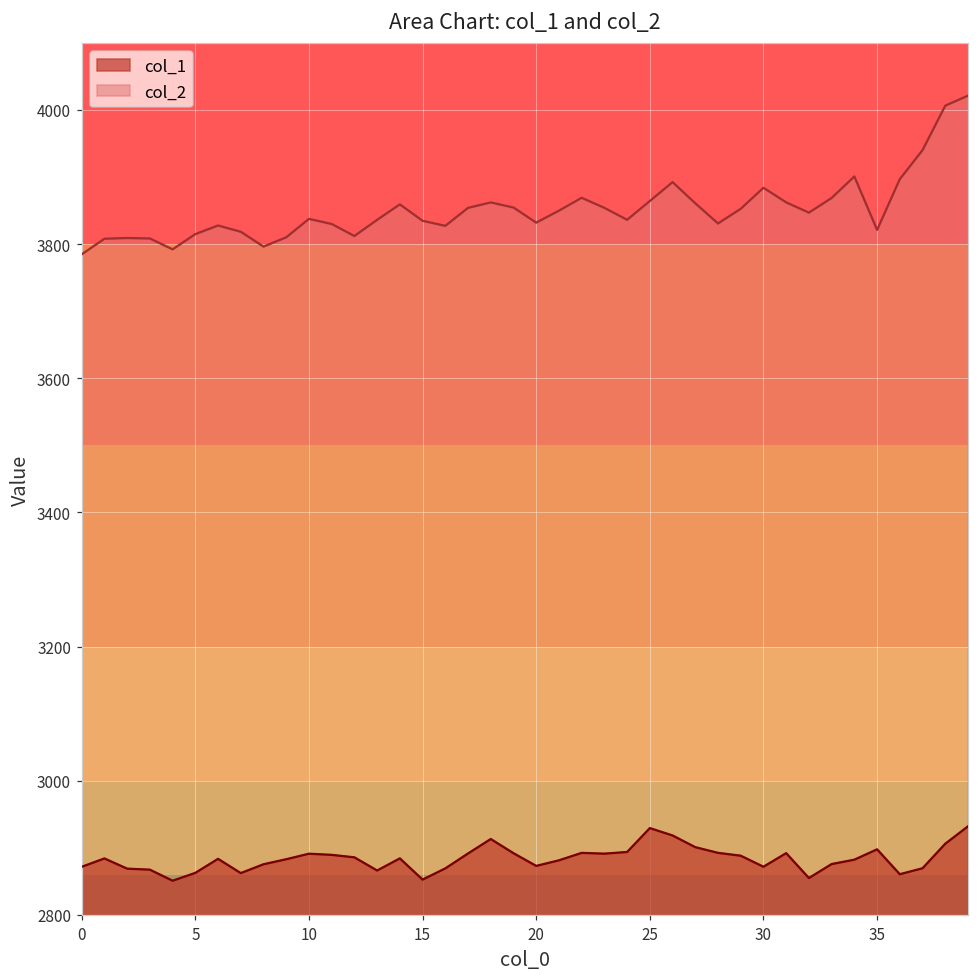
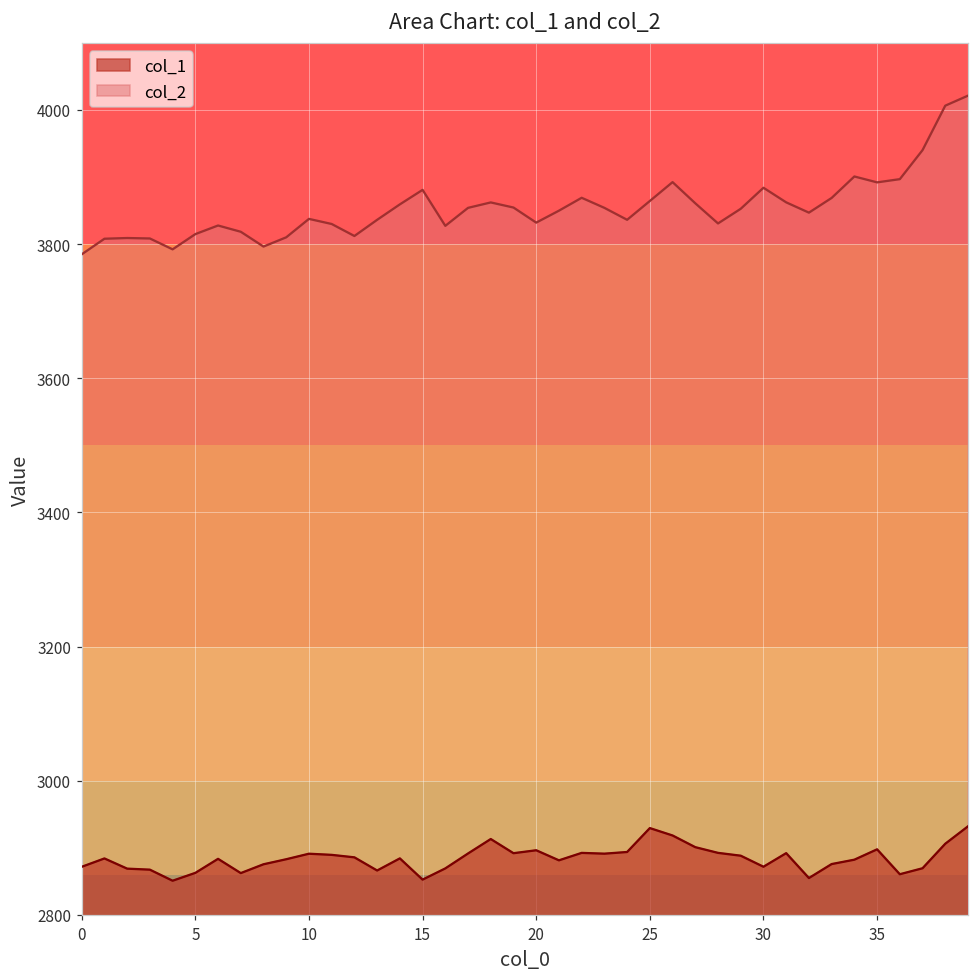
  {
    "col_1": {
      "0": 2870,
      "5": 2860,
      "10": 2890,
      "15": 2850,
-     "20": 2870,
+     "20": 2900,
      "25": 2930,
      "30": 2870,
      "35": 2900
    },
    "col_2": {
      "0": 3780,
      "5": 3810,
      "10": 3840,
-     "15": 3830,
+     "15": 3880,
      "20": 3830,
      "25": 3860,
      "30": 3880,
-     "35": 3820
+     "35": 3890
    }
  }
